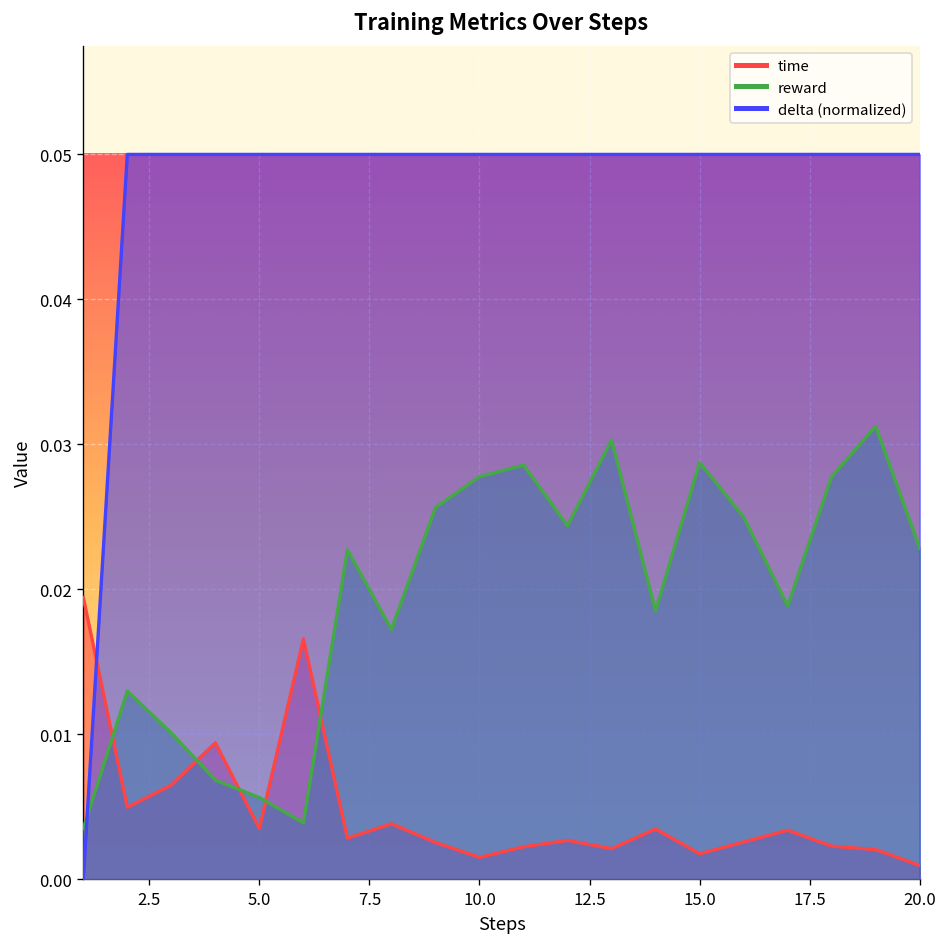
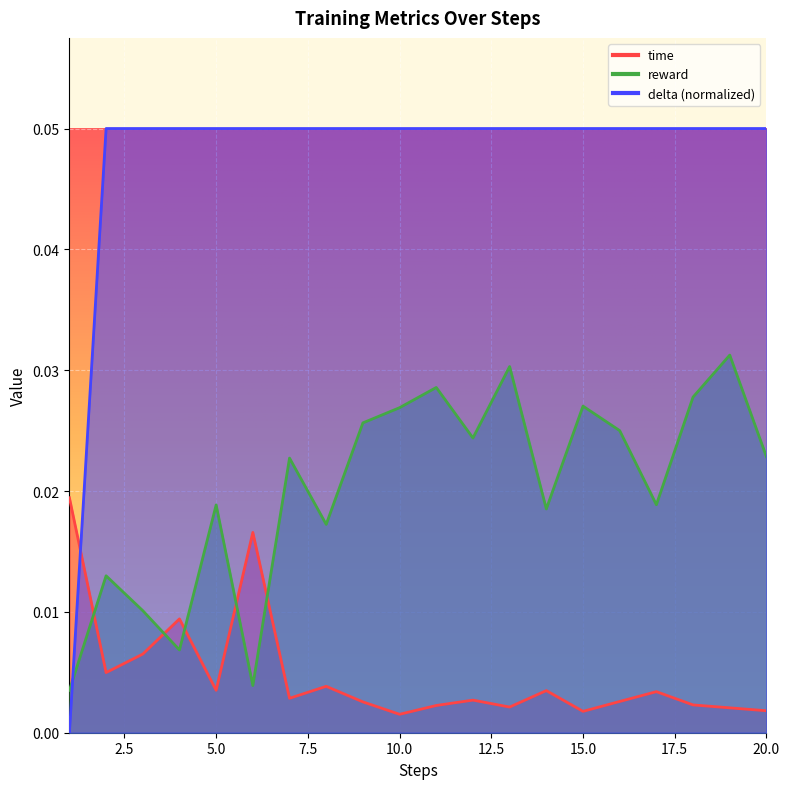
  {
    "time": {
      "5.0": 0.0035,
      "10.0": 0.0015,
      "15.0": 0.0018,
-     "20.0": 0.0010
+     "20.0": 0.0018
    },
    "reward": {
-     "5.0": 0.0056,
-     "10.0": 0.0278,
-     "15.0": 0.0287,
+     "5.0": 0.0189,
+     "10.0": 0.0269,
+     "15.0": 0.0270,
      "20.0": 0.0228
    },
    "delta (normalized)": {
      "5.0": 0.0500,
      "10.0": 0.0500,
      "15.0": 0.0500,
      "20.0": 0.0500
    }
  }
